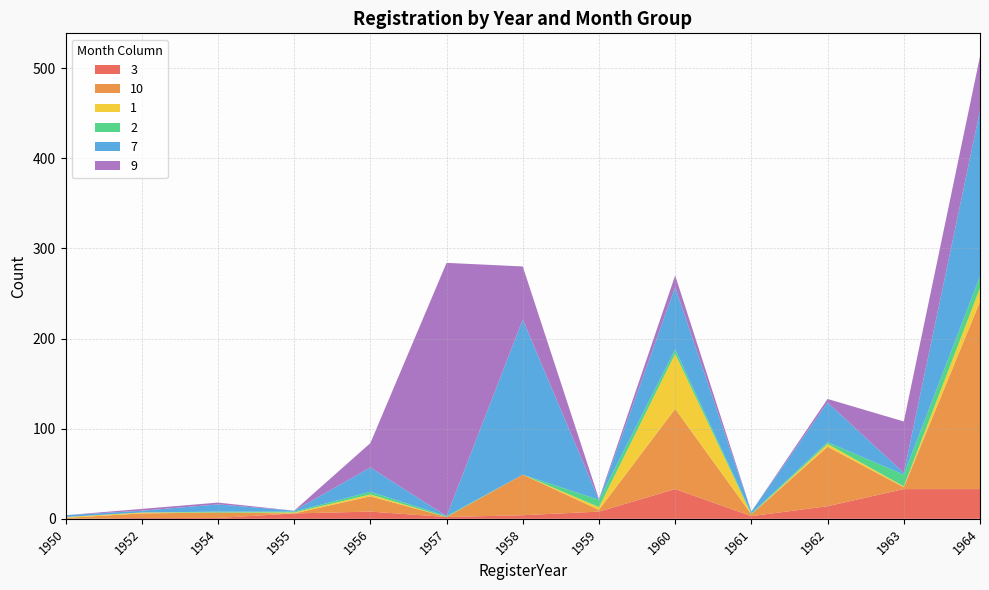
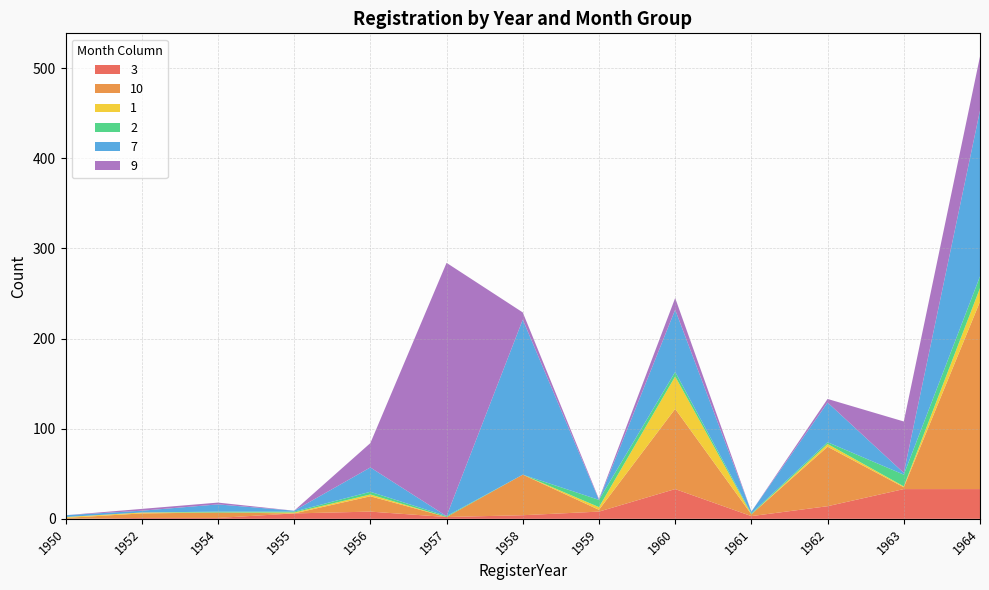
  {
    "1": {
      "1959": 0,
-     "1960": 60,
+     "1960": 40,
      "1964": 20
    },
    "2": {
      "1956": 0,
      "1960": 10,
      "1964": 10
    },
    "7": {
      "1956": 30,
      "1958": 170,
      "1960": 70,
      "1962": 40,
      "1964": 180
    },
    "9": {
      "1956": 30,
      "1957": 280,
-     "1958": 60,
+     "1958": 10,
      "1960": 10,
      "1962": 0,
      "1963": 60,
      "1964": 60
    }
  }
